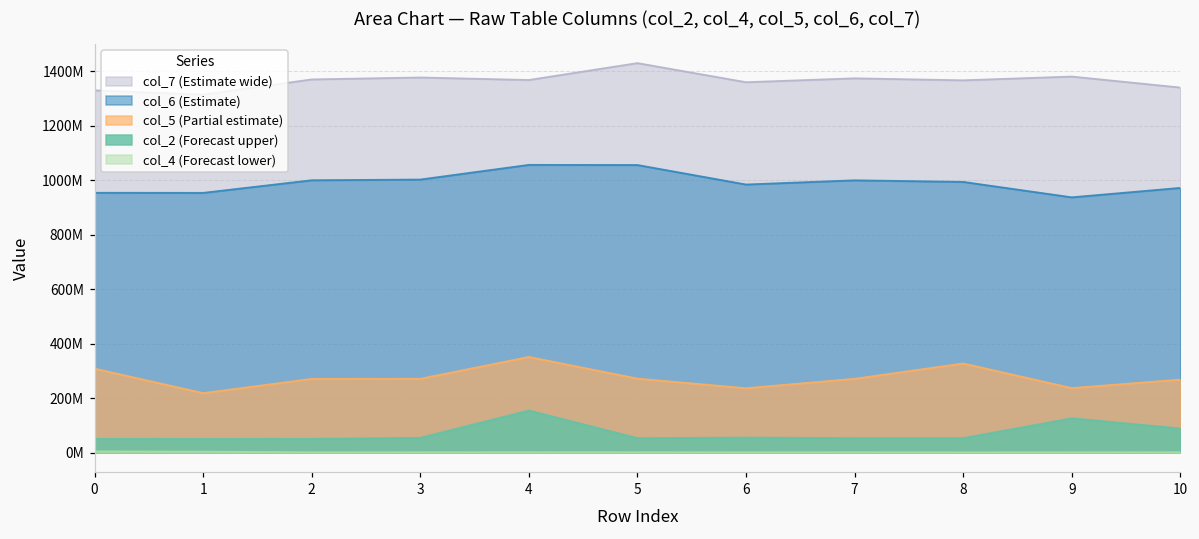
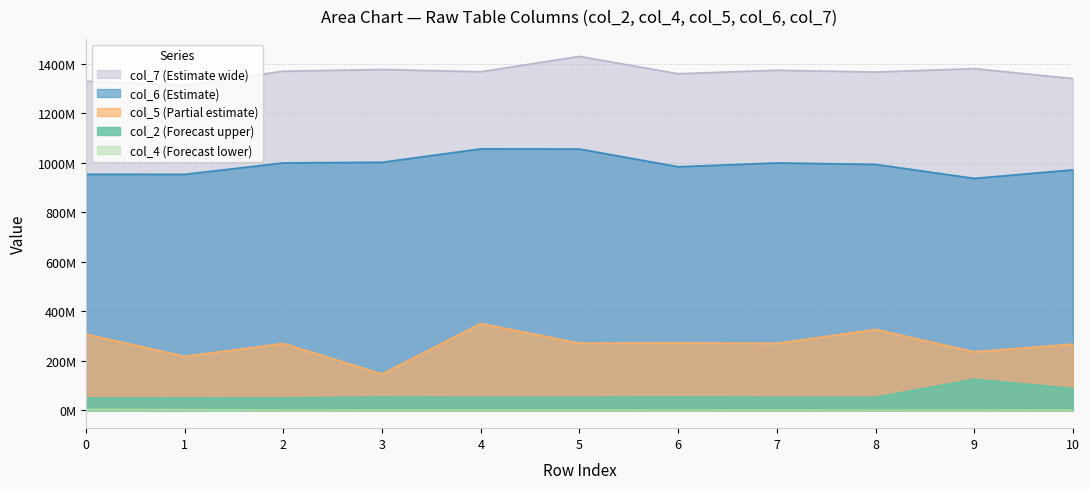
  {
    "col_6 (Estimate)": {
      "0": 950000000,
      "1": 950000000,
      "2": 1000000000,
      "3": 1000000000,
      "4": 1060000000,
      "5": 1060000000,
      "6": 980000000,
      "7": 1000000000,
      "8": 990000000,
      "9": 940000000,
      "10": 970000000
    },
    "col_5 (Partial estimate)": {
      "0": 310000000,
      "1": 220000000,
      "2": 270000000,
-     "3": 270000000,
+     "3": 150000000,
      "4": 350000000,
      "5": 270000000,
-     "6": 240000000,
+     "6": 270000000,
      "7": 270000000,
      "8": 330000000,
      "9": 240000000,
      "10": 270000000
    },
    "col_2 (Forecast upper)": {
      "0": 50000000,
      "1": 50000000,
      "2": 50000000,
      "3": 50000000,
-     "4": 150000000,
+     "4": 50000000,
      "5": 50000000,
      "6": 60000000,
      "7": 50000000,
      "8": 50000000,
      "9": 130000000,
      "10": 90000000
    }
  }
